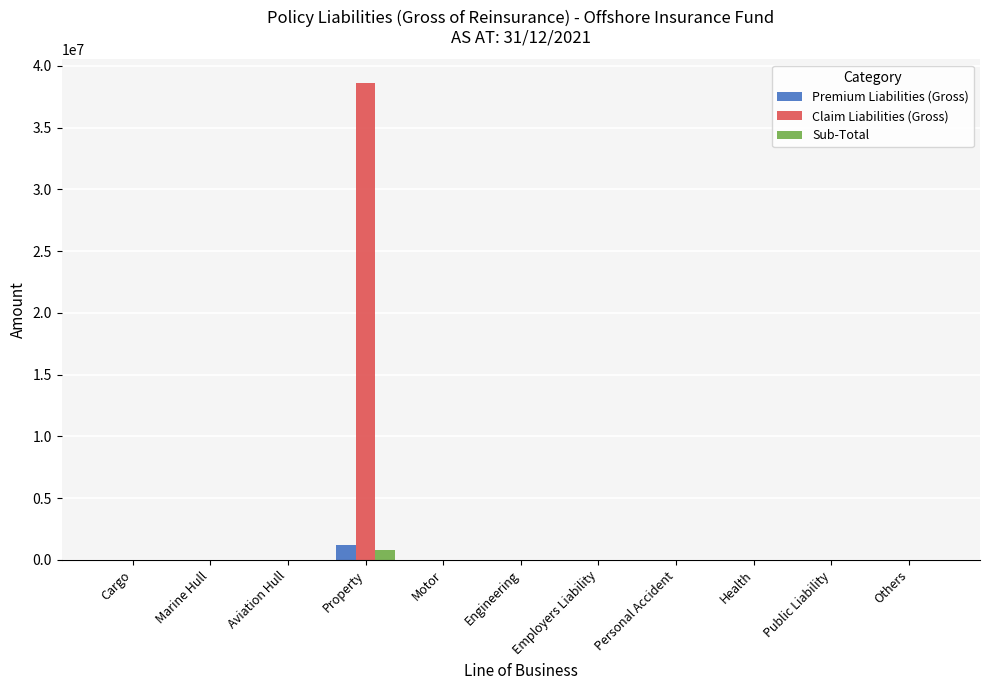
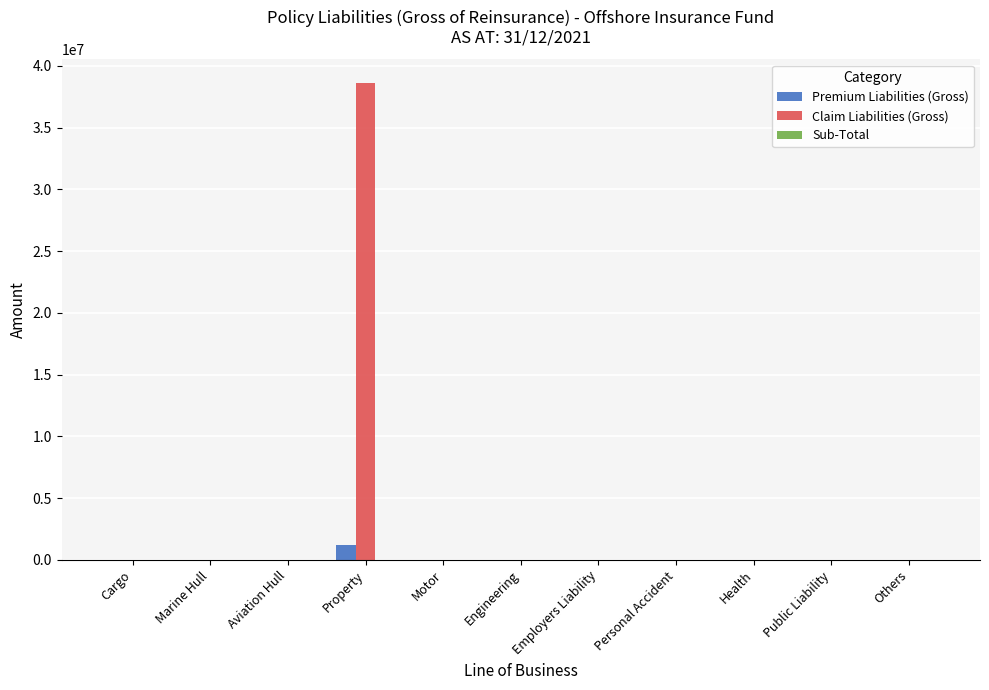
  {
    "Premium Liabilities (Gross)": {
      "Cargo": 0,
      "Marine Hull": 0,
      "Aviation Hull": 0,
      "Property": 1200000,
      "Motor": 0,
      "Engineering": 0,
      "Employers Liability": 0,
      "Personal Accident": 0,
      "Health": 0,
      "Public Liability": 0,
      "Others": 0
    },
    "Claim Liabilities (Gross)": {
      "Cargo": 0,
      "Marine Hull": 0,
      "Aviation Hull": 0,
      "Property": 38600000,
      "Motor": 0,
      "Engineering": 0,
      "Employers Liability": 0,
      "Personal Accident": 0,
      "Health": 0,
      "Public Liability": 0,
      "Others": 0
    },
    "Sub-Total": {
      "Cargo": 0,
      "Marine Hull": 0,
      "Aviation Hull": 0,
-     "Property": 800000,
+     "Property": 0,
      "Motor": 0,
      "Engineering": 0,
      "Employers Liability": 0,
      "Personal Accident": 0,
      "Health": 0,
      "Public Liability": 0,
      "Others": 0
    }
  }
